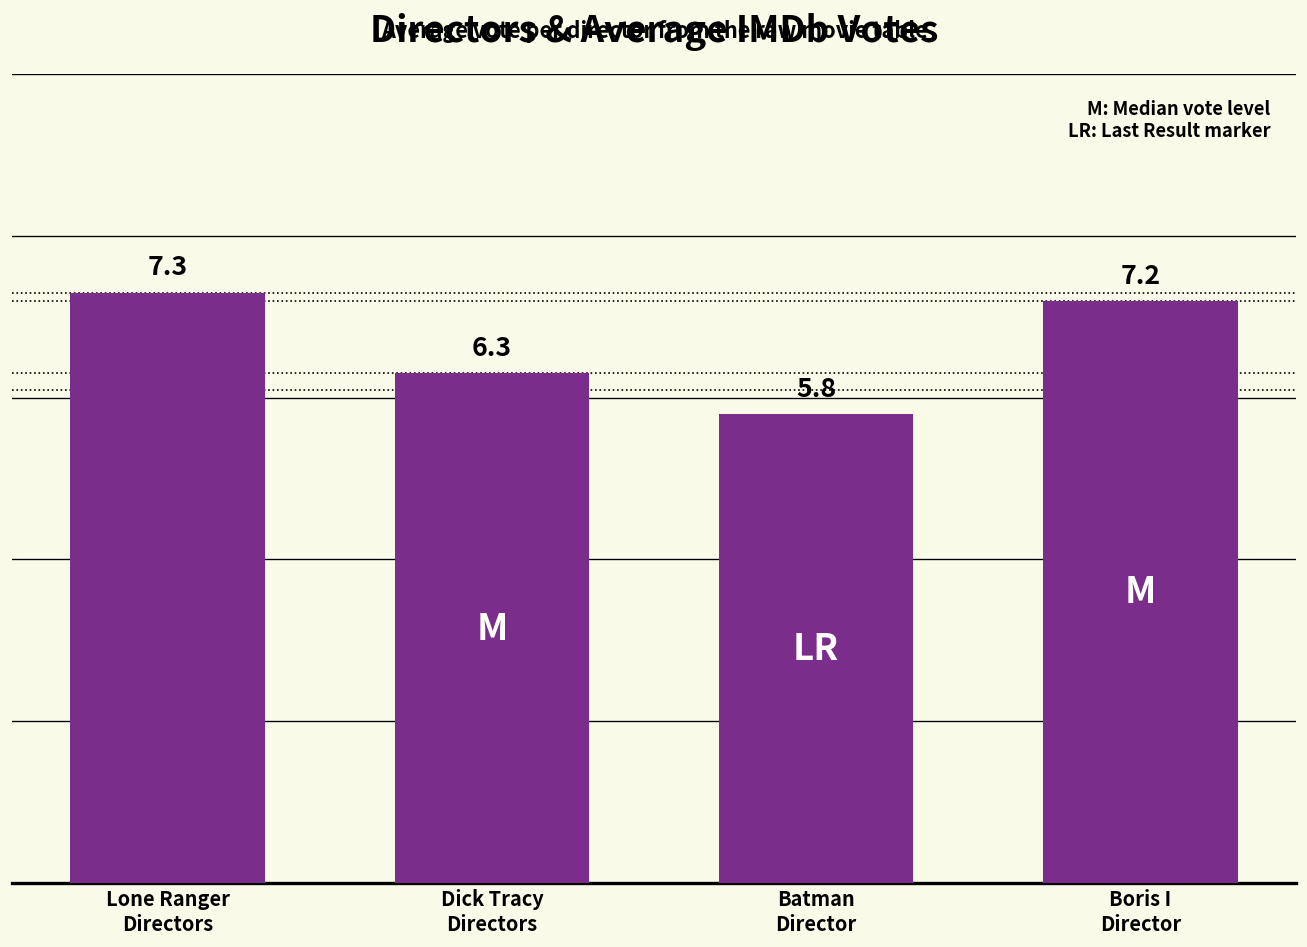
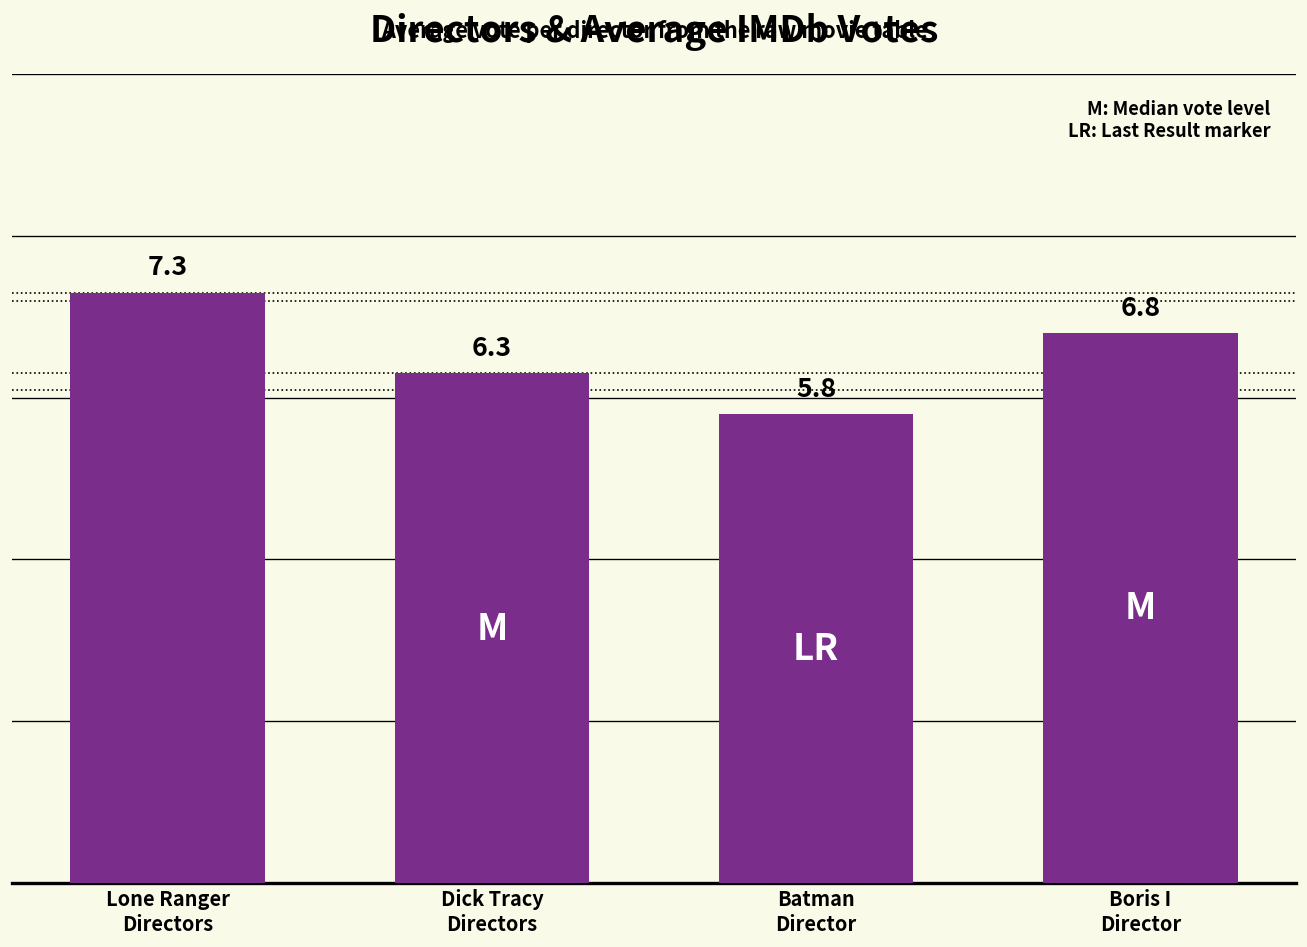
  {
    "Lone Ranger Directors": 7.3,
    "Dick Tracy Directors": 6.3,
    "Batman Director": 5.8,
-   "Boris I Director": 7.2
+   "Boris I Director": 6.8
  }
